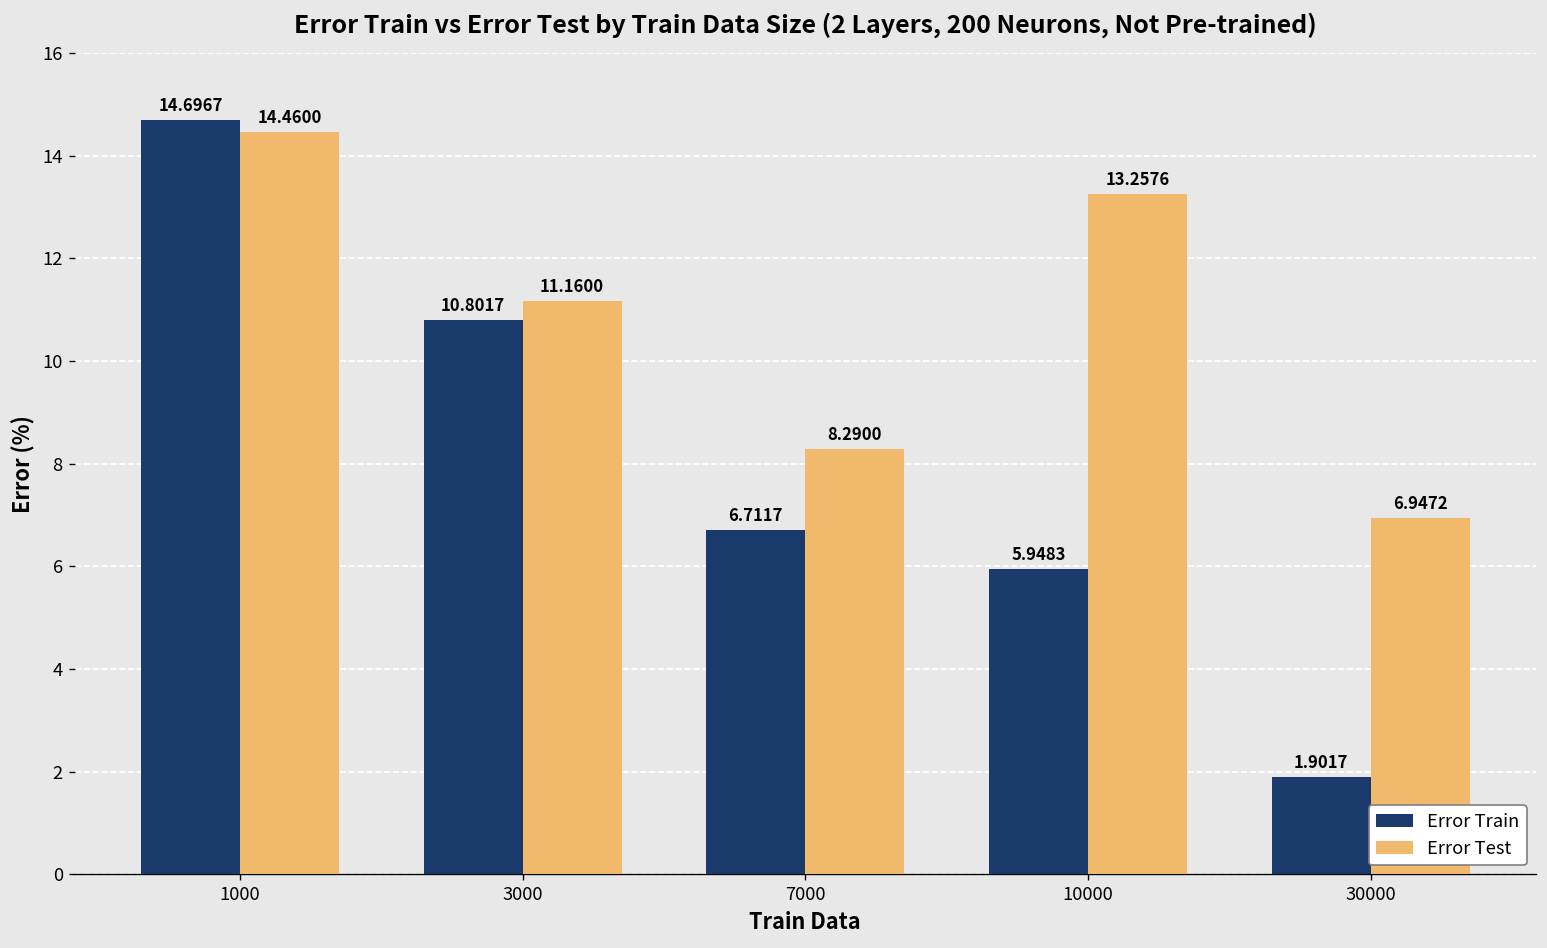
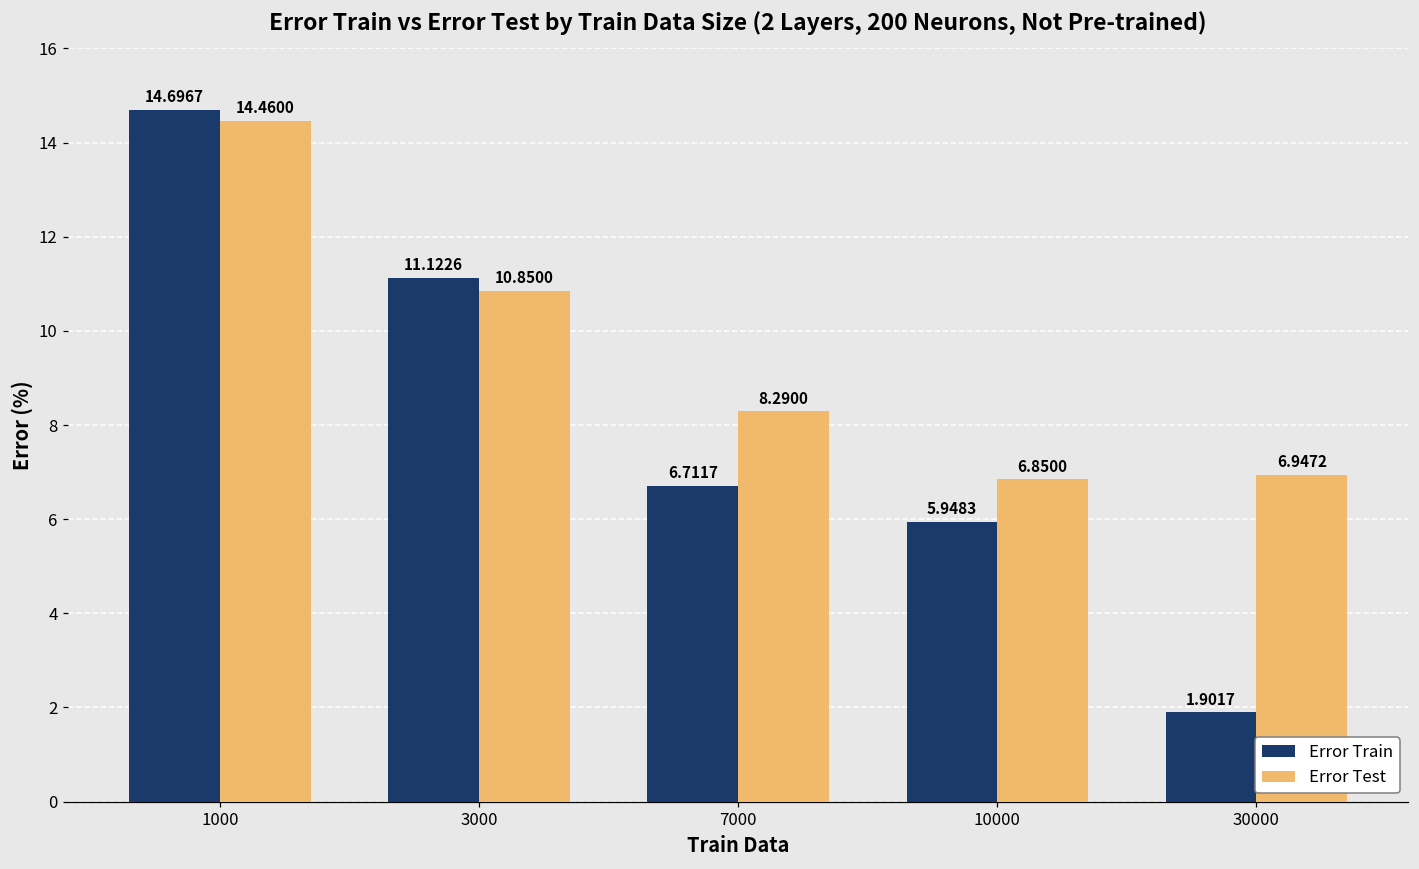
  {
    "Error Train": {
      "1000": 14.6967,
-     "3000": 10.8017,
+     "3000": 11.1226,
      "7000": 6.7117,
      "10000": 5.9483,
      "30000": 1.9017
    },
    "Error Test": {
      "1000": 14.4600,
-     "3000": 11.1600,
+     "3000": 10.8500,
      "7000": 8.2900,
-     "10000": 13.2576,
+     "10000": 6.8500,
      "30000": 6.9472
    }
  }
